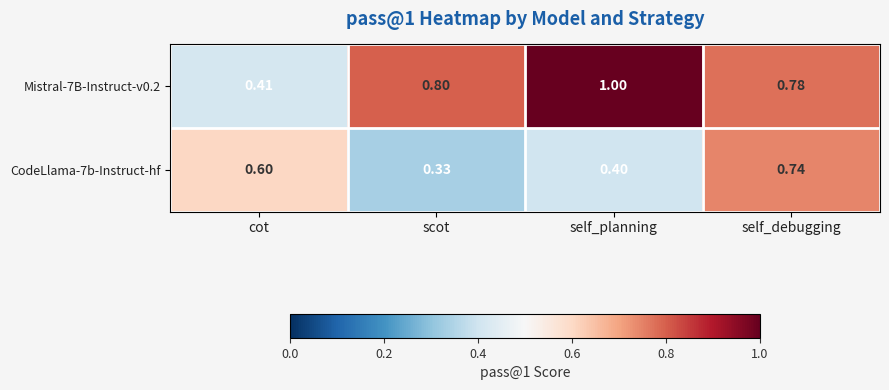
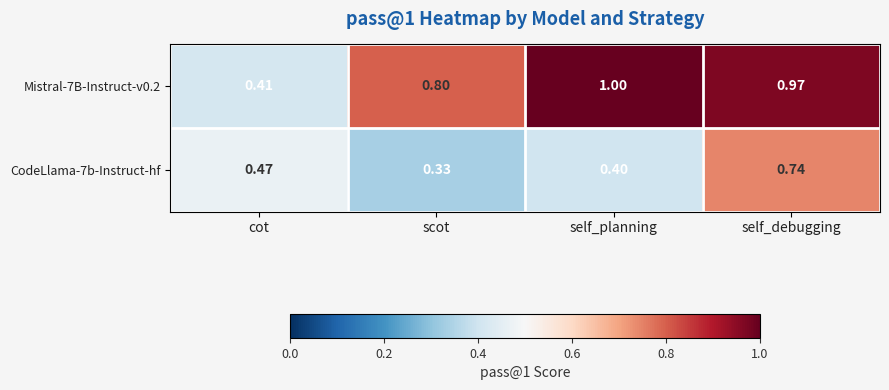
  {
    "Mistral-7B-Instruct-v0.2": {
      "scot": 0.80,
      "self_planning": 1.00,
-     "self_debugging": 0.78
+     "self_debugging": 0.97
    },
    "CodeLlama-7b-Instruct-hf": {
-     "cot": 0.60,
+     "cot": 0.47,
      "scot": 0.33,
      "self_debugging": 0.74
    }
  }
